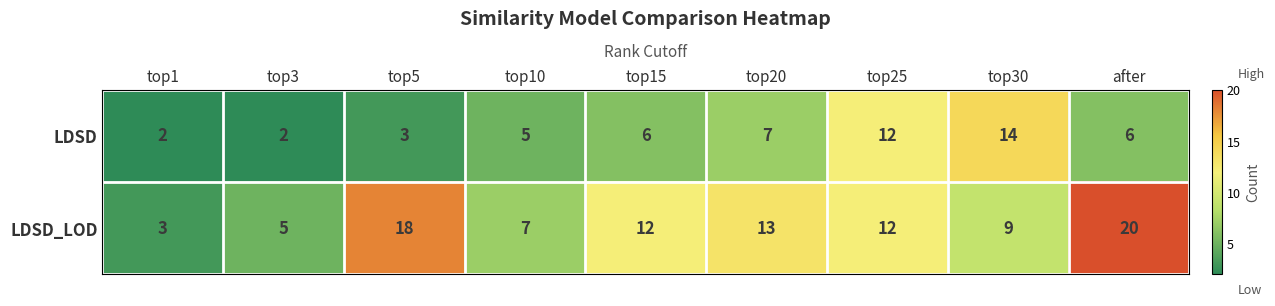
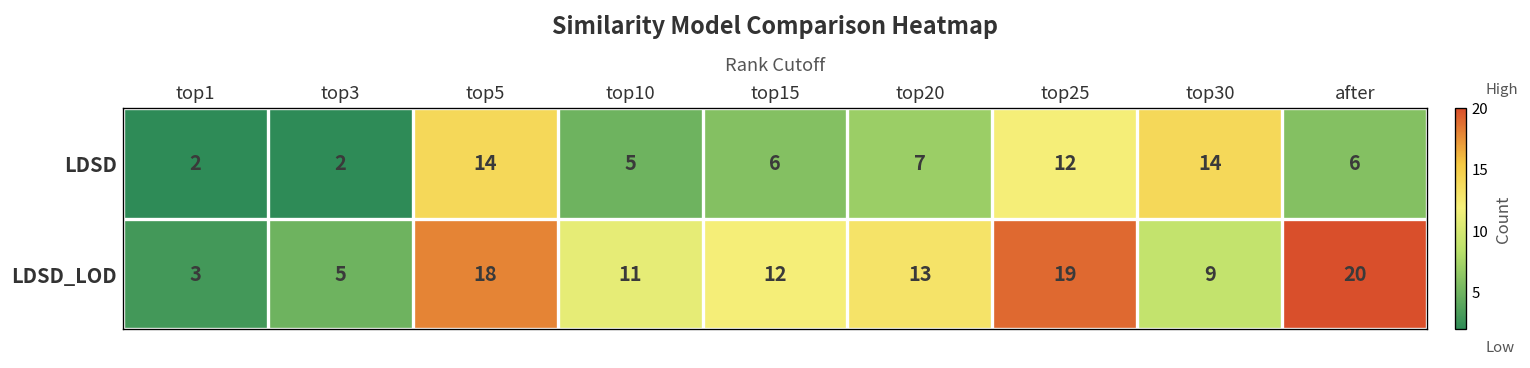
  {
    "LDSD": {
      "top1": 2,
      "top3": 2,
-     "top5": 3,
+     "top5": 14,
      "top10": 5,
      "top15": 6,
      "top20": 7,
      "top25": 12,
      "top30": 14,
      "after": 6
    },
    "LDSD_LOD": {
      "top1": 3,
      "top3": 5,
      "top5": 18,
-     "top10": 7,
+     "top10": 11,
      "top15": 12,
      "top20": 13,
-     "top25": 12,
+     "top25": 19,
      "top30": 9,
      "after": 20
    }
  }
